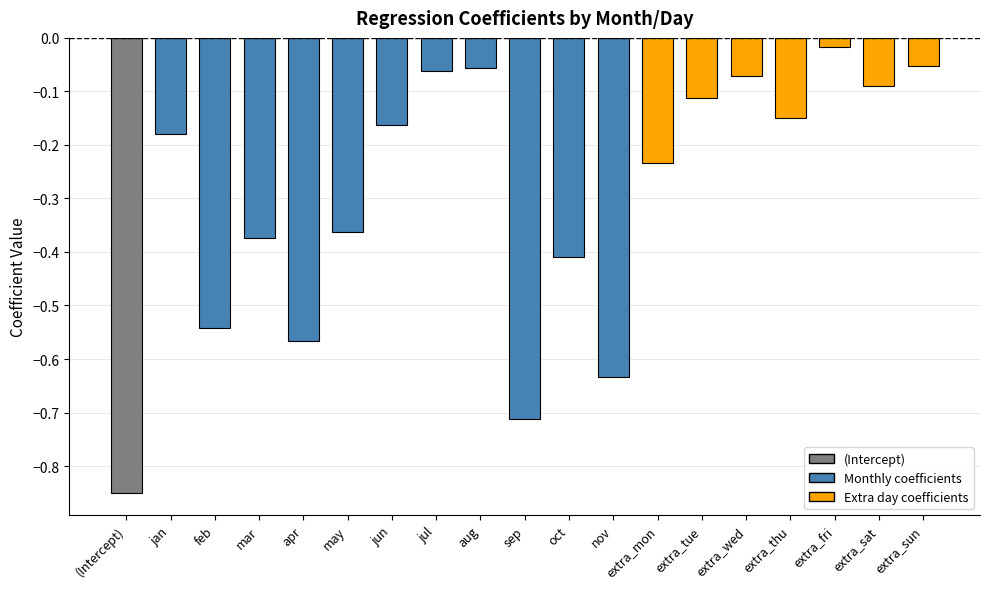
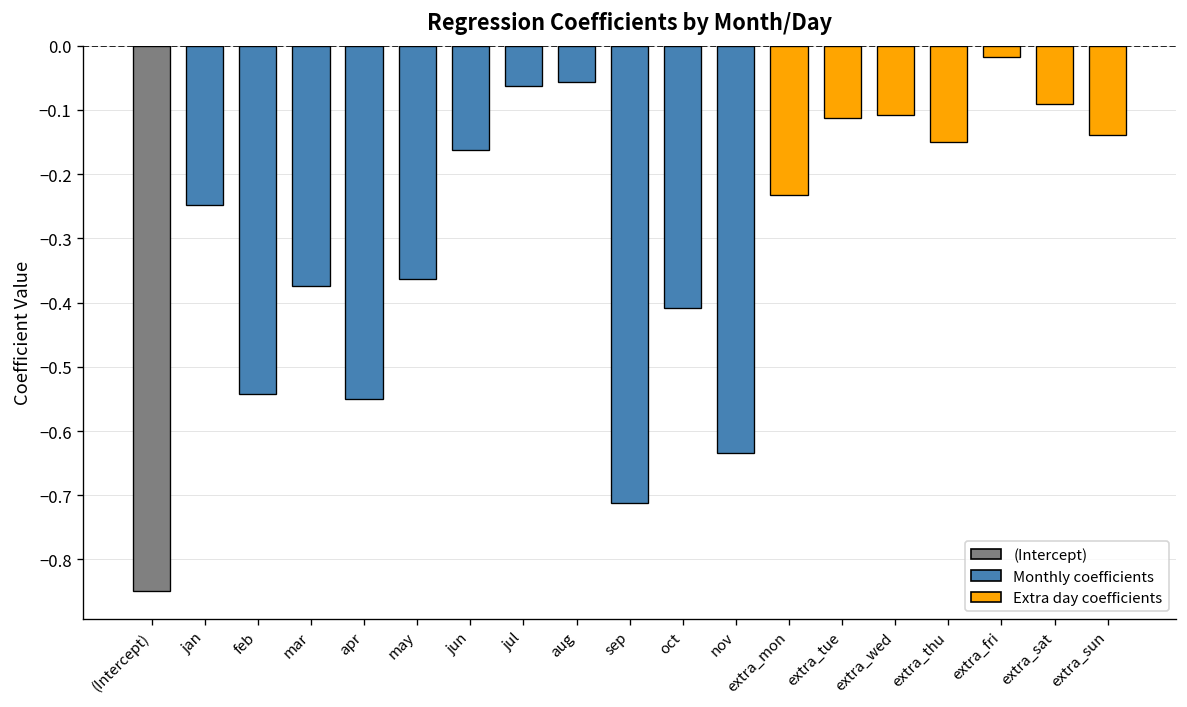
  {
    "(Intercept)": -0.85,
-   "jan": -0.18,
+   "jan": -0.25,
    "feb": -0.54,
    "mar": -0.37,
-   "apr": -0.57,
+   "apr": -0.55,
    "may": -0.36,
    "jun": -0.16,
    "jul": -0.06,
    "aug": -0.06,
    "sep": -0.71,
    "oct": -0.41,
    "nov": -0.63,
    "extra_mon": -0.23,
    "extra_tue": -0.11,
-   "extra_wed": -0.07,
+   "extra_wed": -0.11,
    "extra_thu": -0.15,
    "extra_fri": -0.02,
    "extra_sat": -0.09,
-   "extra_sun": -0.05
+   "extra_sun": -0.14
  }
